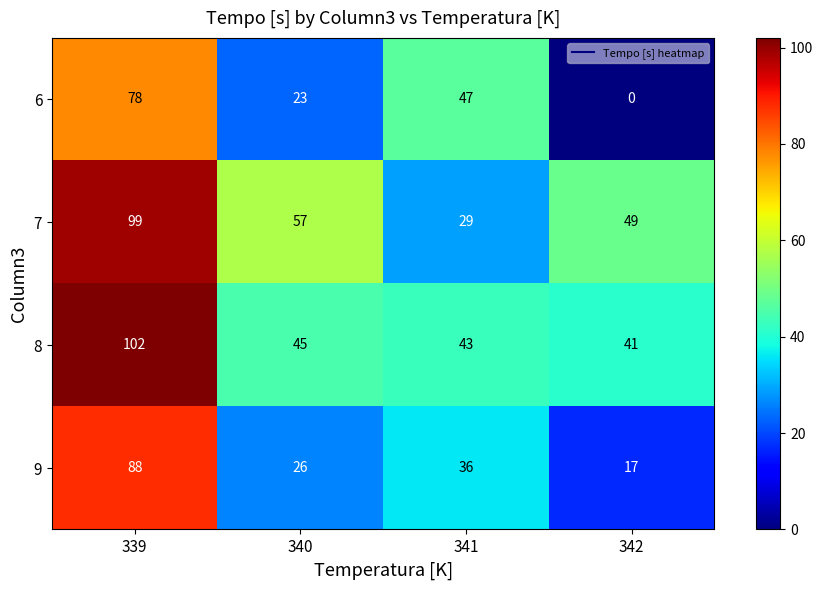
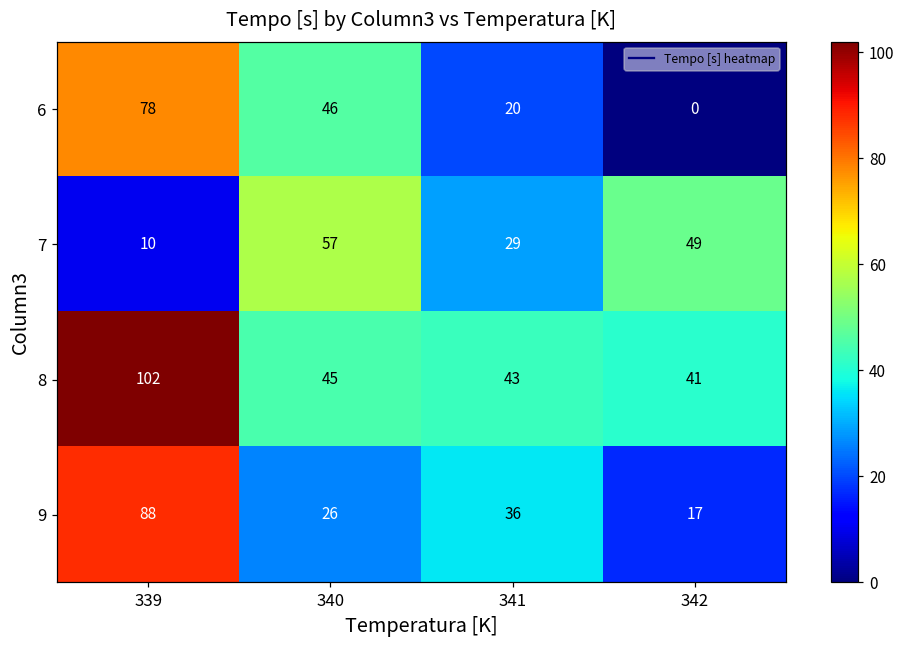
  {
    "6": {
      "339": 78,
-     "340": 23,
-     "341": 47,
+     "340": 46,
+     "341": 20,
      "342": 0
    },
    "7": {
-     "339": 99,
+     "339": 10,
      "340": 57,
      "341": 29,
      "342": 49
    },
    "8": {
      "339": 102,
      "340": 45,
      "341": 43,
      "342": 41
    },
    "9": {
      "339": 88,
      "340": 26,
      "341": 36,
      "342": 17
    }
  }
